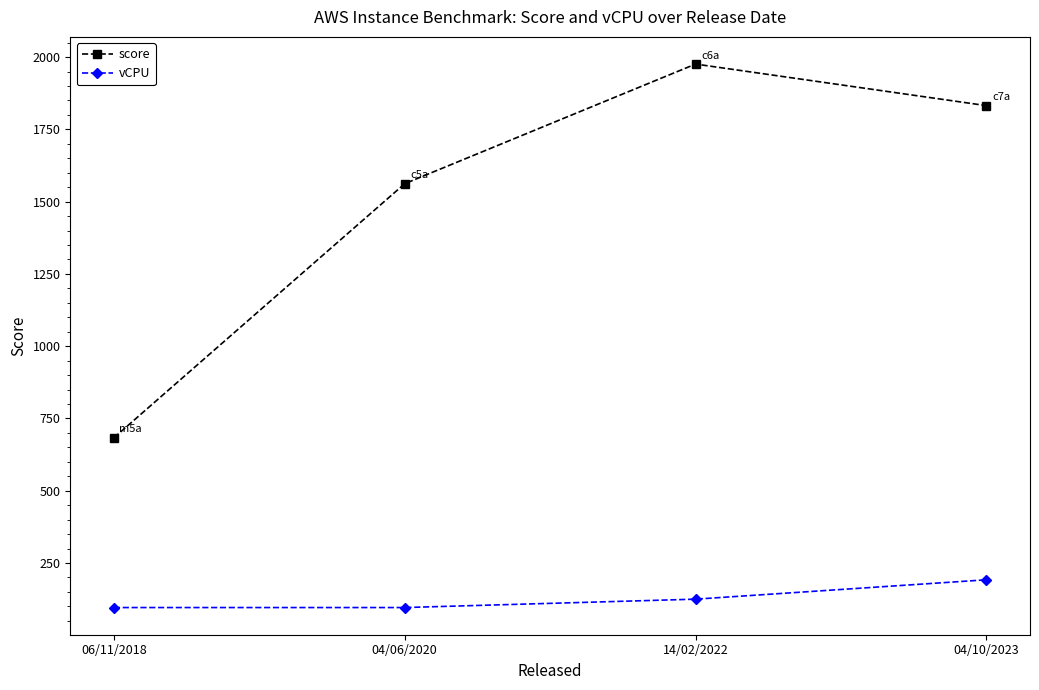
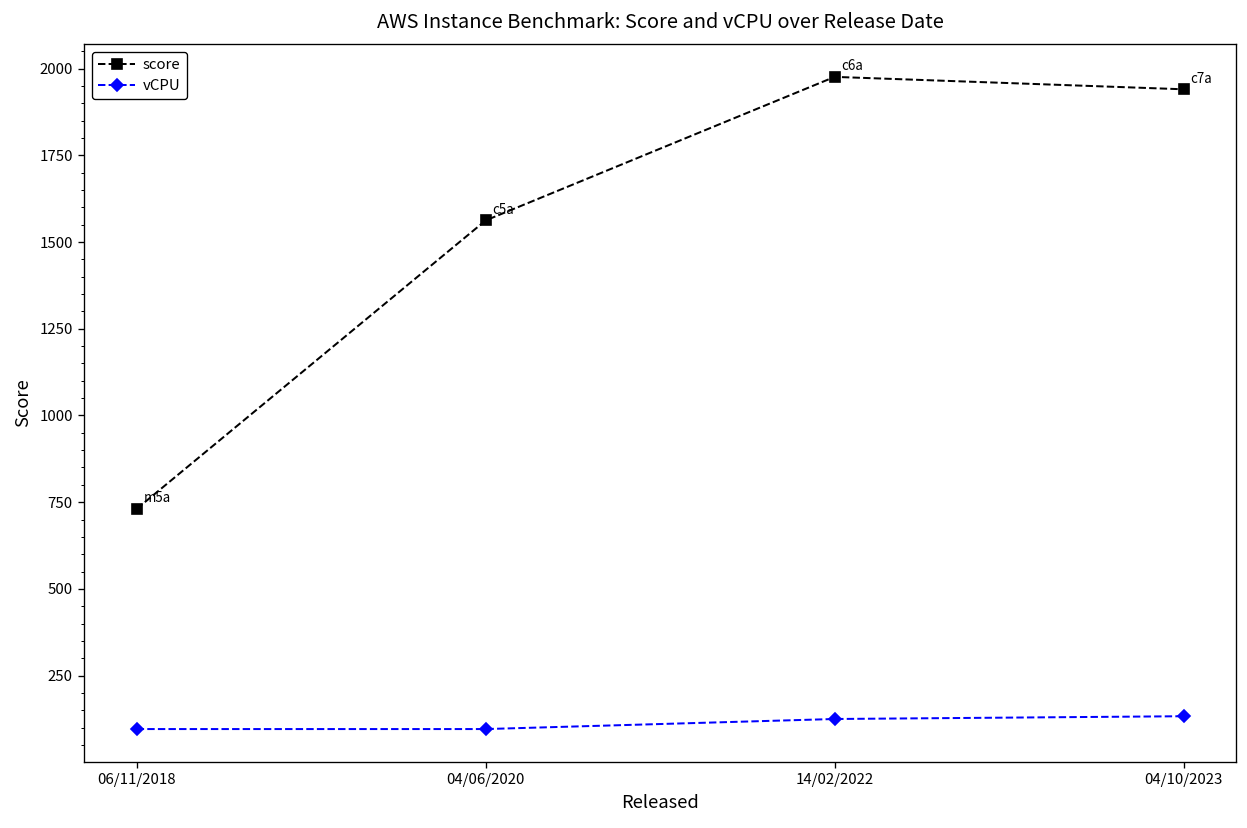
  {
    "score": {
-     "06/11/2018": 680,
+     "06/11/2018": 730,
      "04/06/2020": 1560,
      "14/02/2022": 1980,
-     "04/10/2023": 1830
+     "04/10/2023": 1940
    },
    "vCPU": {
      "06/11/2018": 100,
      "04/06/2020": 100,
      "14/02/2022": 130,
-     "04/10/2023": 190
+     "04/10/2023": 130
    }
  }
